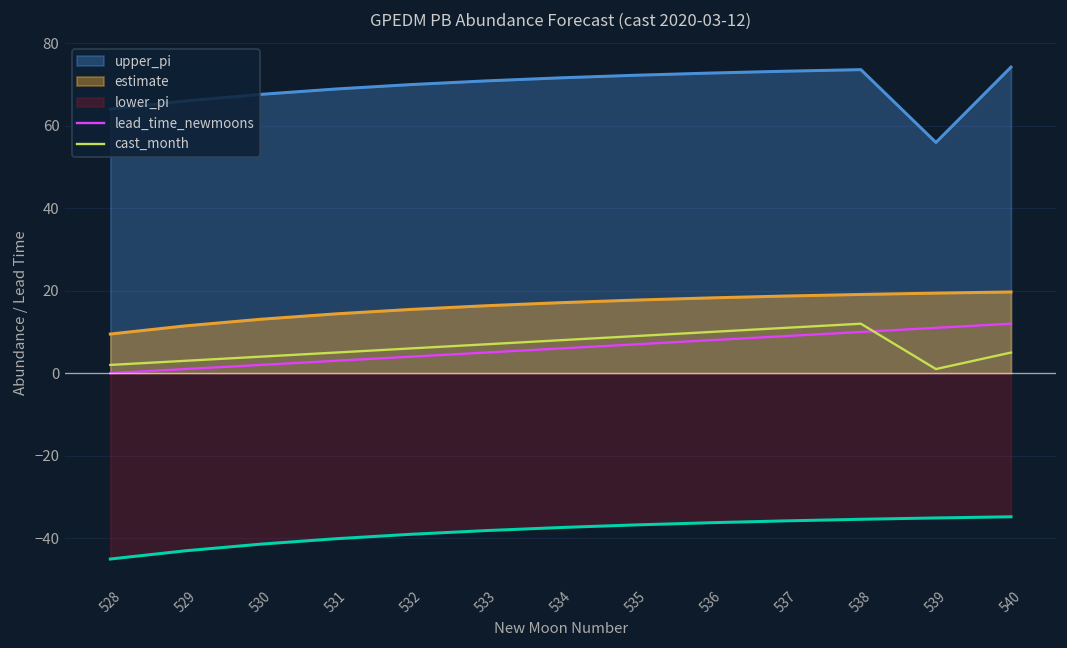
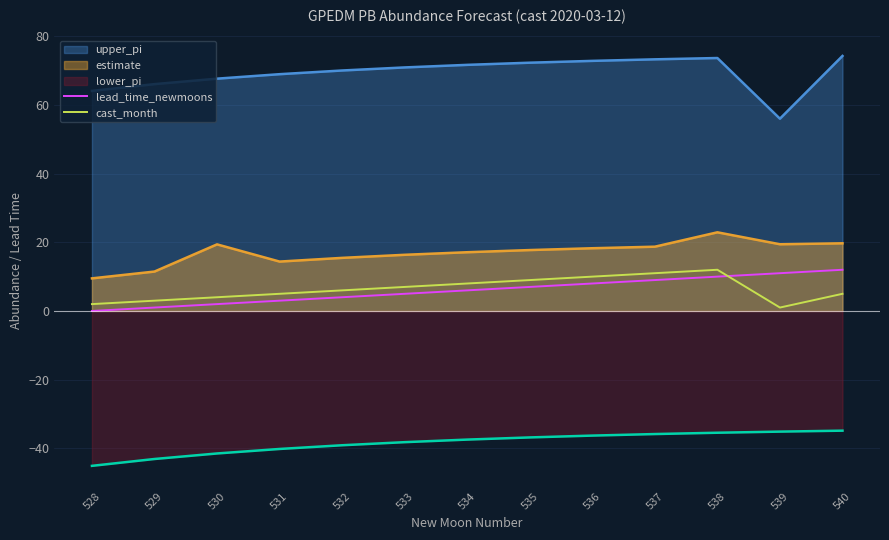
  {
    "upper_pi": {
      "530": 68,
      "531": 69,
      "532": 70,
      "533": 71,
      "534": 72,
      "535": 72,
      "536": 73,
      "537": 73,
      "538": 74,
      "539": 56,
      "540": 74
    },
    "estimate": {
      "528": 9,
      "529": 11,
-     "530": 13,
+     "530": 19,
      "531": 14,
      "532": 15,
      "533": 16,
      "534": 17,
      "535": 18,
      "536": 18,
      "537": 19,
-     "538": 19,
+     "538": 23,
      "539": 19,
      "540": 20
    },
    "lead_time_newmoons": {
      "529": 1,
      "530": 2,
      "531": 3,
      "532": 4,
      "533": 5,
      "534": 6,
      "535": 7,
      "536": 8,
      "537": 9,
      "538": 10,
      "539": 11,
      "540": 12
    },
    "cast_month": {
      "528": 2,
      "529": 3,
      "530": 4,
      "531": 5,
      "532": 6,
      "533": 7,
      "534": 8,
      "535": 9,
      "536": 10,
      "537": 11,
      "538": 12,
      "539": 1,
      "540": 5
    }
  }
